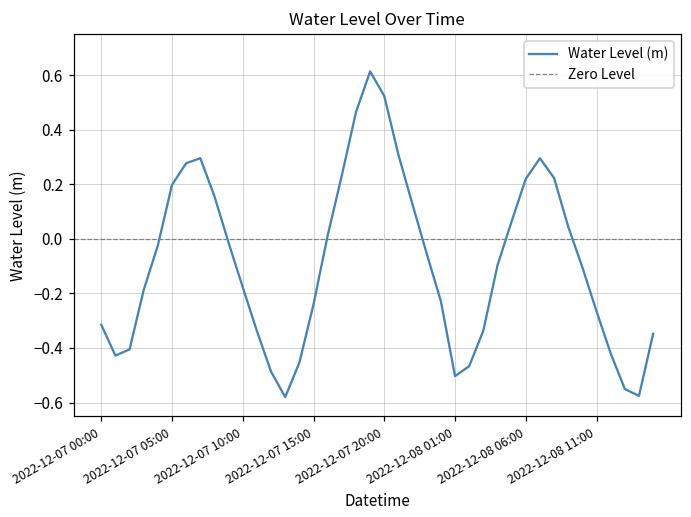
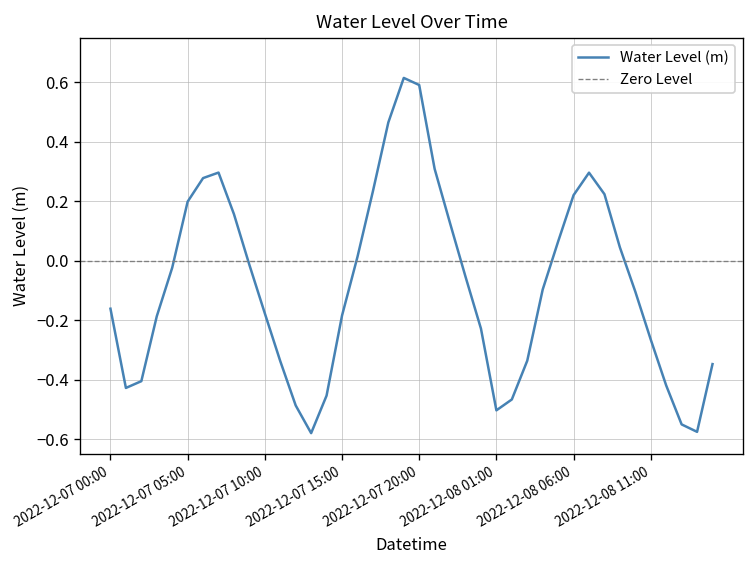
  {
-   "2022-12-07 00:00": -0.31,
+   "2022-12-07 00:00": -0.16,
    "2022-12-07 05:00": 0.20,
    "2022-12-07 10:00": -0.18,
-   "2022-12-07 15:00": -0.24,
-   "2022-12-07 20:00": 0.52,
+   "2022-12-07 15:00": -0.18,
+   "2022-12-07 20:00": 0.59,
    "2022-12-08 01:00": -0.50,
    "2022-12-08 06:00": 0.22,
    "2022-12-08 11:00": -0.27
  }
